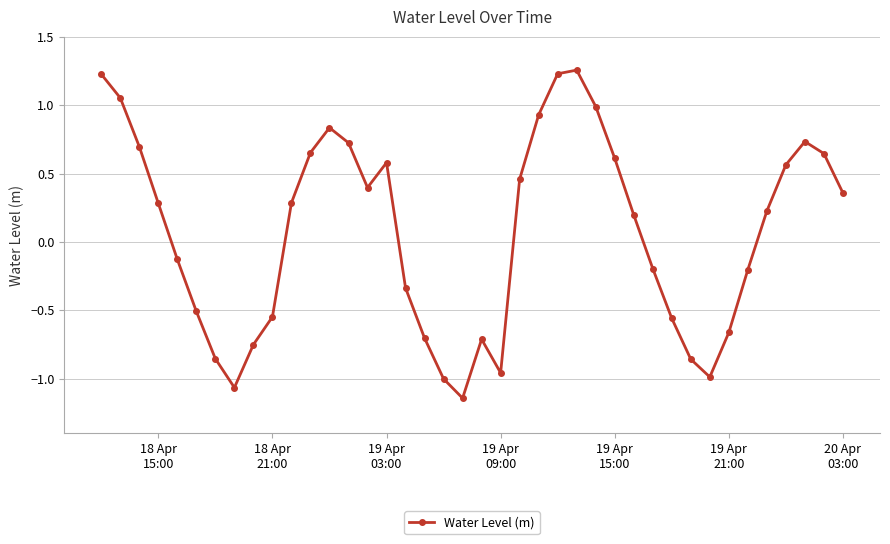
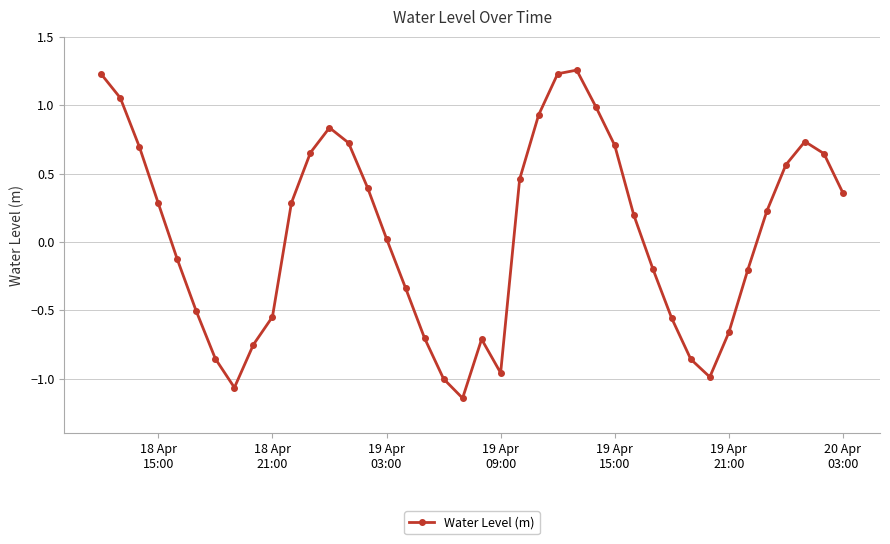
  {
    "18 Apr 15:00": 0.28,
    "18 Apr 21:00": -0.55,
-   "19 Apr 03:00": 0.58,
+   "19 Apr 03:00": 0.02,
    "19 Apr 09:00": -0.96,
-   "19 Apr 15:00": 0.61,
+   "19 Apr 15:00": 0.71,
    "19 Apr 21:00": -0.66,
    "20 Apr 03:00": 0.36
  }
